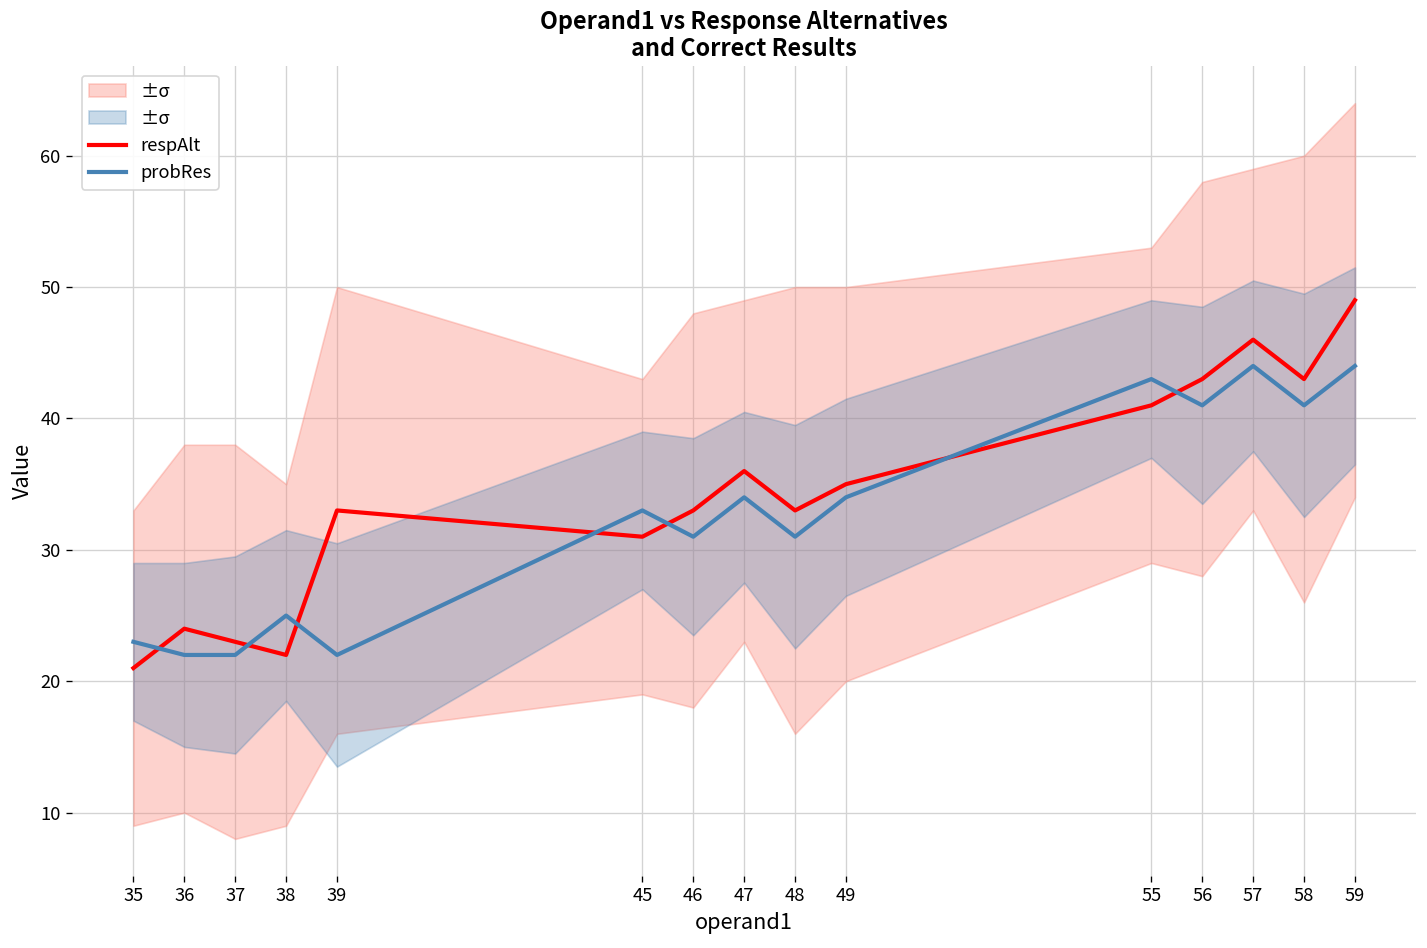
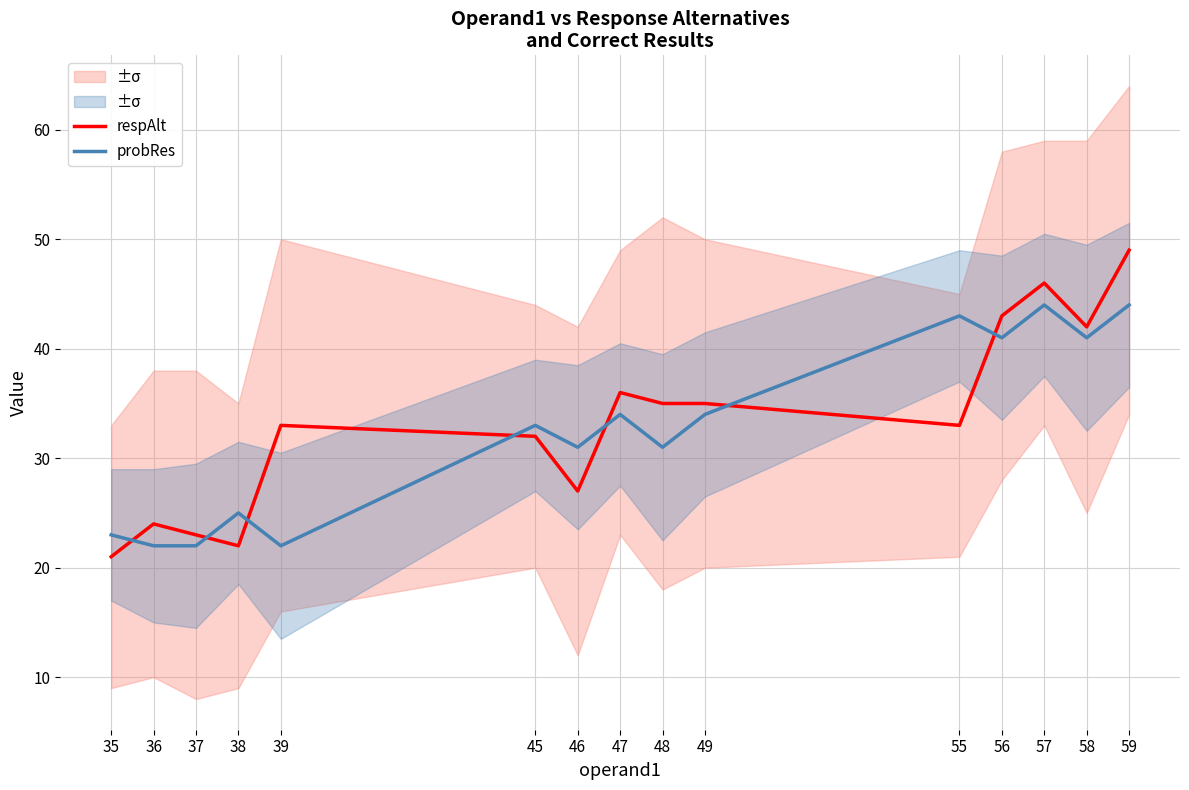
  {
    "respAlt": {
      "35": 21,
      "36": 24,
      "37": 23,
      "38": 22,
      "39": 33,
-     "45": 31,
-     "46": 33,
+     "45": 32,
+     "46": 27,
      "47": 36,
-     "48": 33,
+     "48": 35,
      "49": 35,
-     "55": 41,
+     "55": 33,
      "56": 43,
      "57": 46,
-     "58": 43,
+     "58": 42,
      "59": 49
    }
  }
